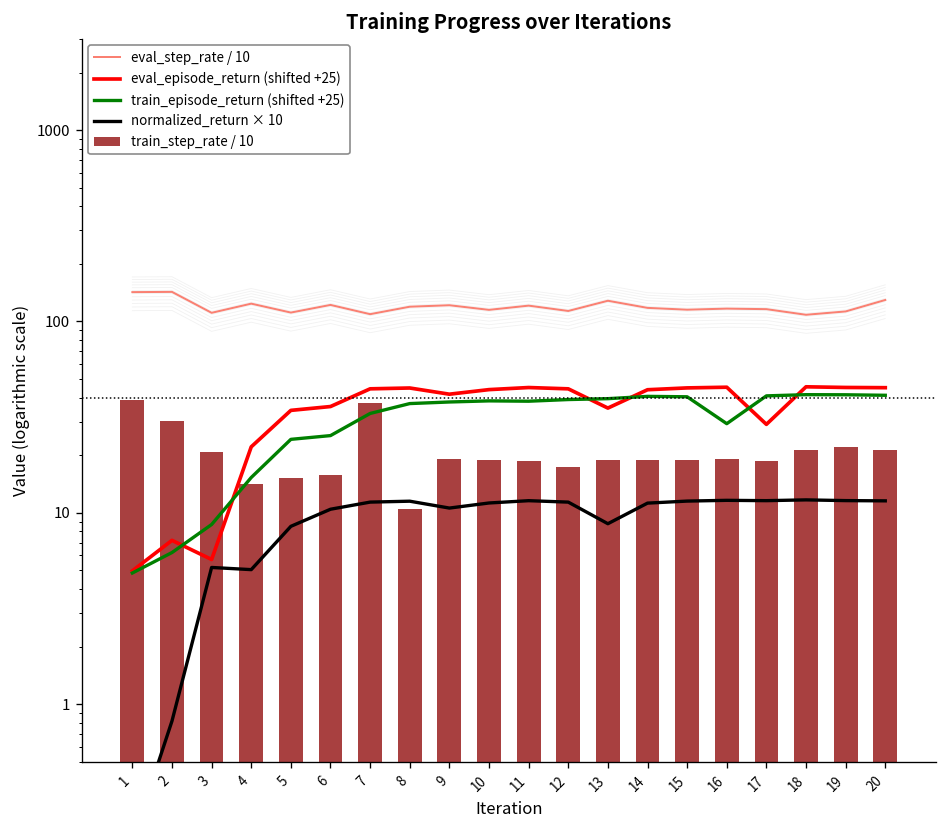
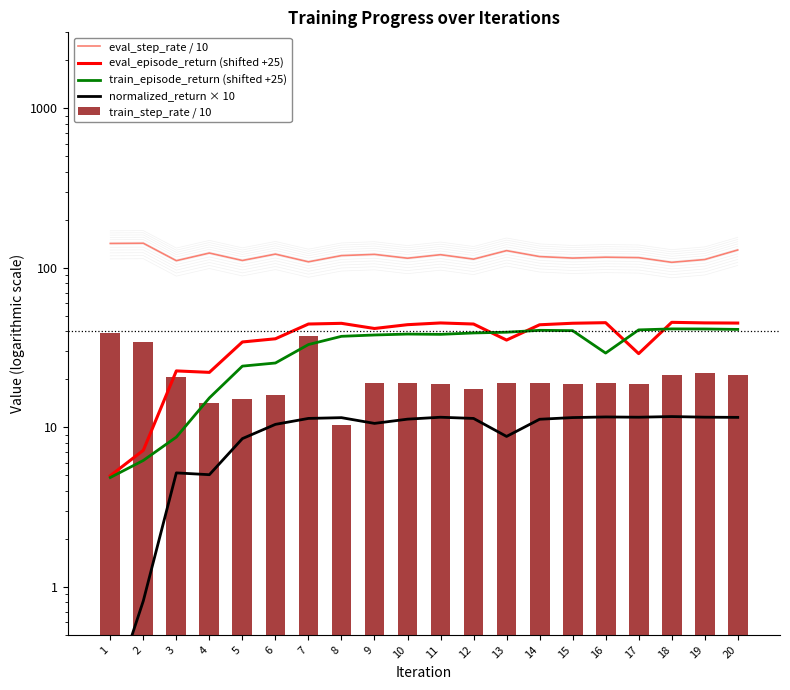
  {
    "train_step_rate / 10": {
      "1": 39,
-     "2": 30,
+     "2": 34,
      "3": 21,
      "4": 14,
      "5": 15,
      "6": 16,
      "7": 37,
      "8": 10,
      "9": 19,
      "10": 19,
      "11": 19,
      "12": 17,
      "13": 19,
      "14": 19,
      "15": 19,
      "16": 19,
      "17": 19,
      "18": 21,
      "19": 22,
      "20": 21
    },
    "eval_episode_return (shifted +25)": {
      "2": 7,
-     "3": 5.7,
+     "3": 23,
      "4": 22,
      "5": 34,
      "6": 36,
      "7": 44,
      "8": 45,
      "9": 42,
      "10": 44,
      "11": 45,
      "12": 44,
      "13": 35,
      "14": 44,
      "15": 45,
      "16": 45,
      "17": 29,
      "18": 46,
      "19": 45,
      "20": 45
    },
    "train_episode_return (shifted +25)": {
      "2": 6.2,
      "3": 9,
      "4": 15,
      "5": 24,
      "6": 25,
      "7": 33,
      "8": 37,
      "9": 38,
      "10": 38,
      "11": 38,
      "12": 39,
      "13": 40,
      "14": 41,
      "15": 40,
      "16": 29,
      "17": 41,
      "18": 41,
      "19": 41,
      "20": 41
    },
    "normalized_return × 10": {
      "2": 0.8,
      "3": 5.2,
      "4": 5.1,
      "5": 9,
      "6": 10,
      "7": 11,
      "8": 12,
      "9": 11,
      "10": 11,
      "11": 12,
      "12": 11,
      "13": 9,
      "14": 11,
      "15": 12,
      "16": 12,
      "17": 12,
      "18": 12,
      "19": 12,
      "20": 12
    }
  }
